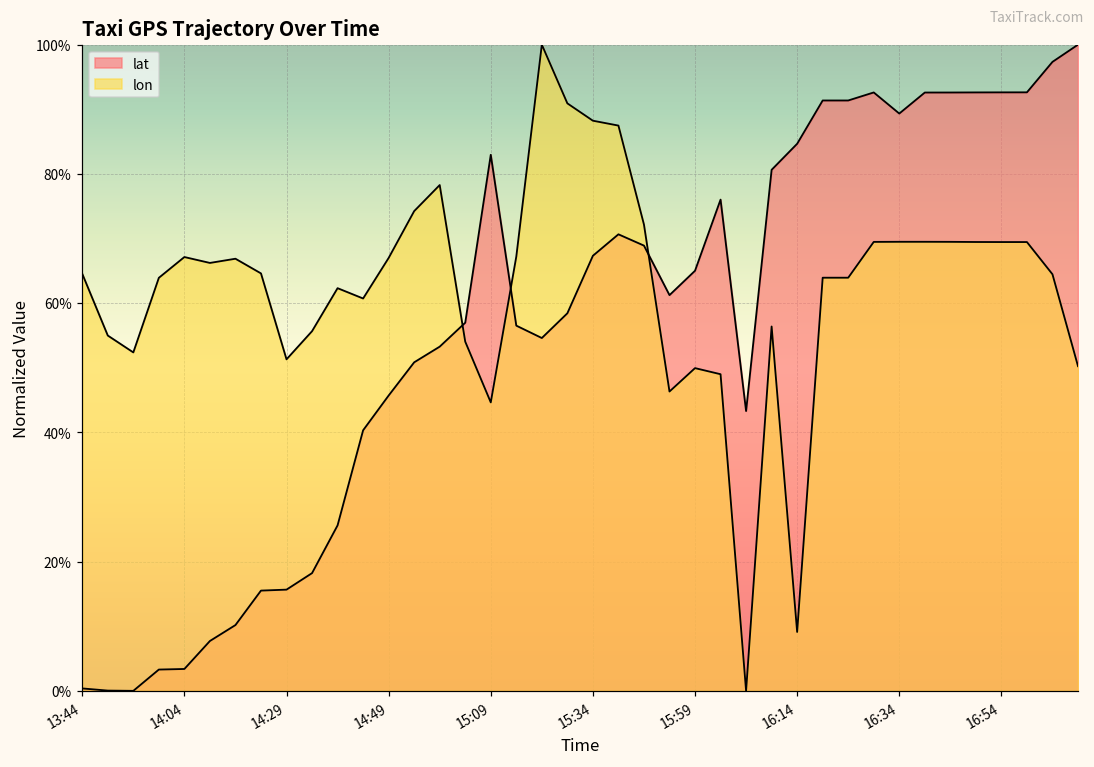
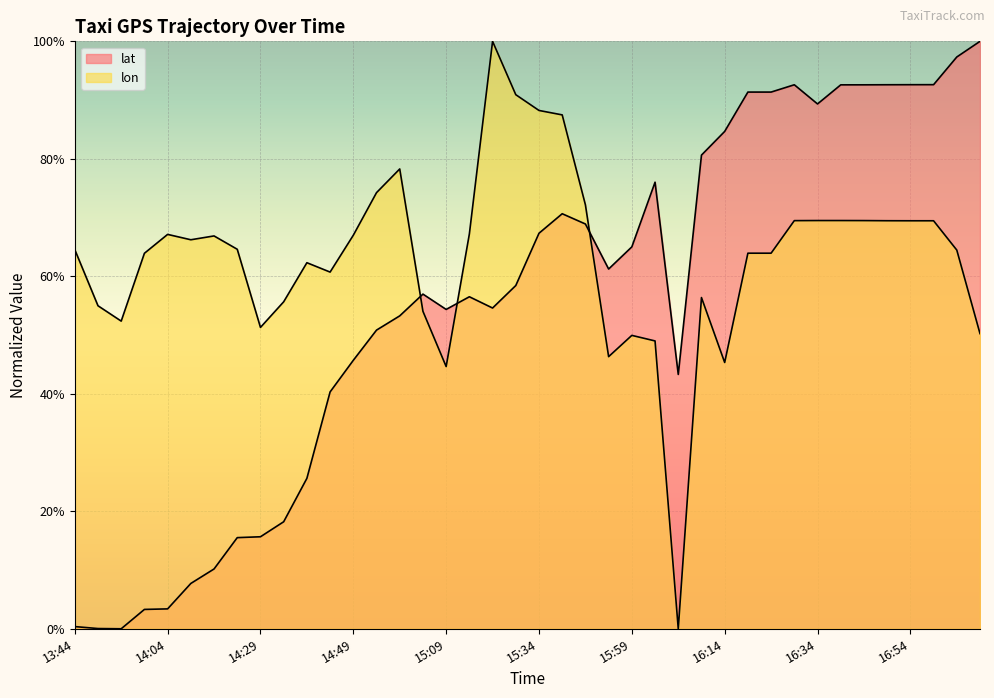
  {
    "lat": {
      "13:44": "0%",
      "14:04": "3%",
      "14:29": "16%",
      "14:49": "46%",
-     "15:09": "83%",
+     "15:09": "54%",
      "15:34": "67%",
      "15:59": "65%",
      "16:14": "85%",
      "16:34": "89%",
      "16:54": "93%"
    },
    "lon": {
      "13:44": "65%",
      "14:04": "67%",
      "14:29": "51%",
      "14:49": "67%",
      "15:09": "45%",
      "15:34": "88%",
      "15:59": "50%",
-     "16:14": "9%",
+     "16:14": "45%",
      "16:34": "69%",
      "16:54": "69%"
    }
  }
